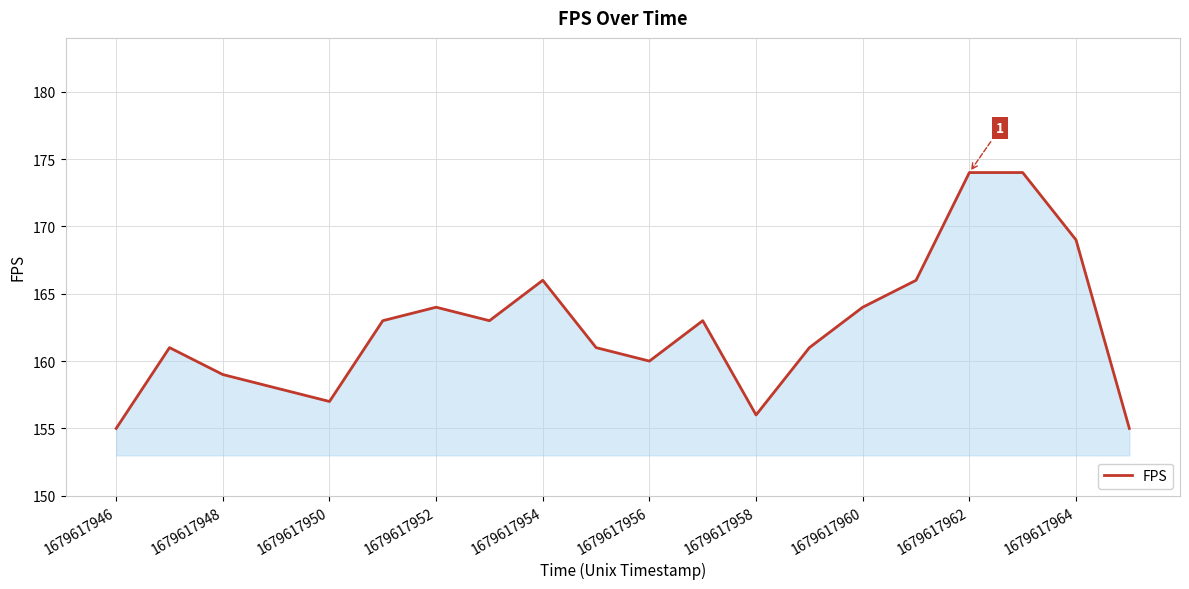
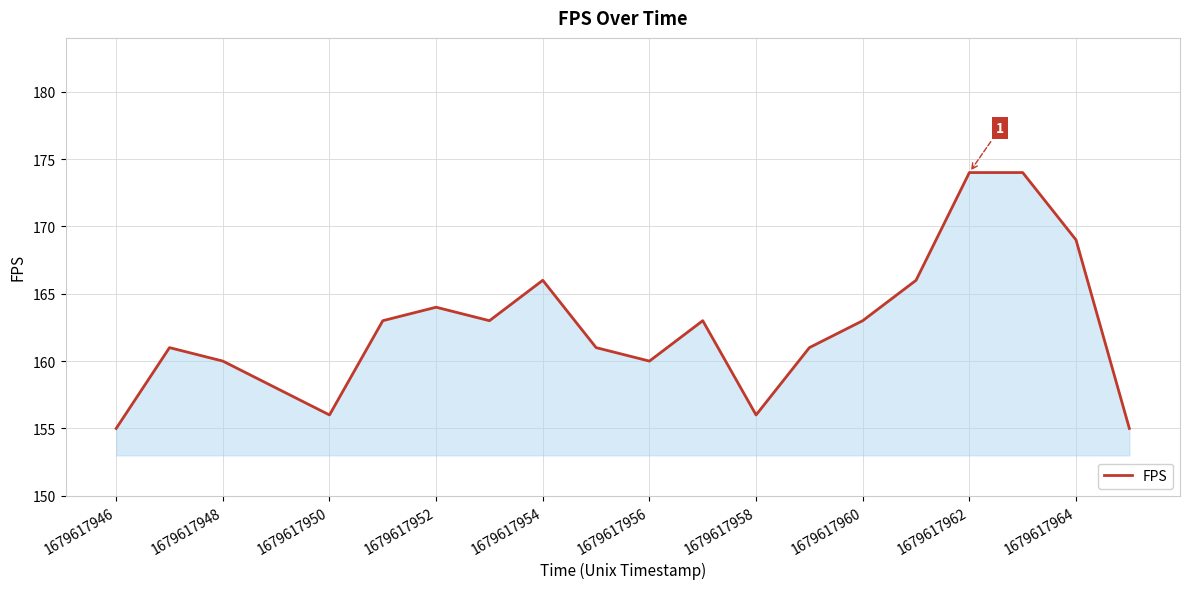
  {
    "1679617946": 155,
-   "1679617948": 159,
-   "1679617950": 157,
+   "1679617948": 160,
+   "1679617950": 156,
    "1679617952": 164,
    "1679617954": 166,
    "1679617956": 160,
    "1679617958": 156,
-   "1679617960": 164,
+   "1679617960": 163,
    "1679617962": 174,
    "1679617964": 169
  }
